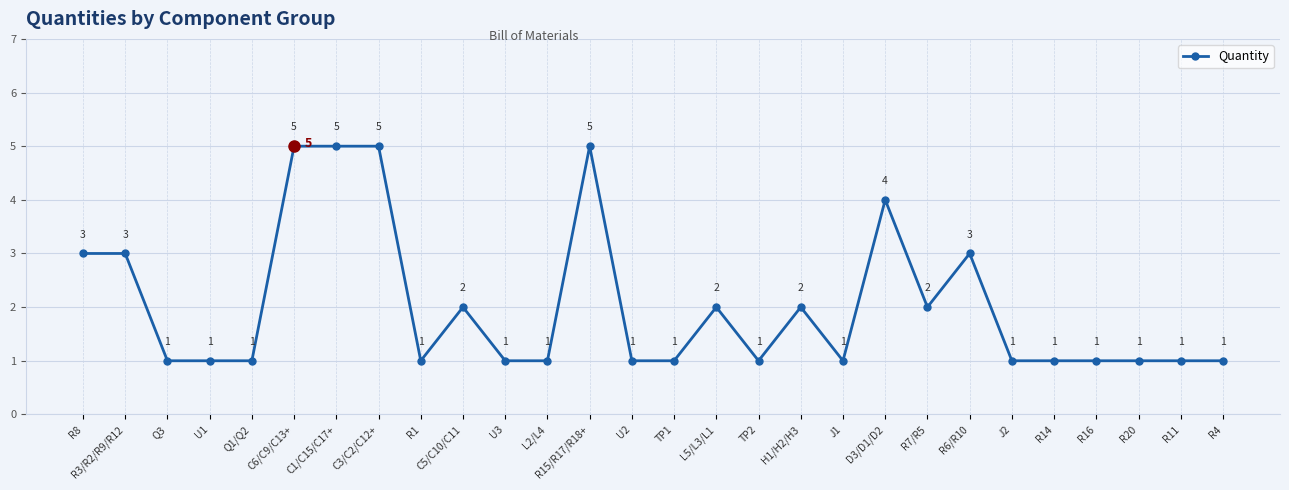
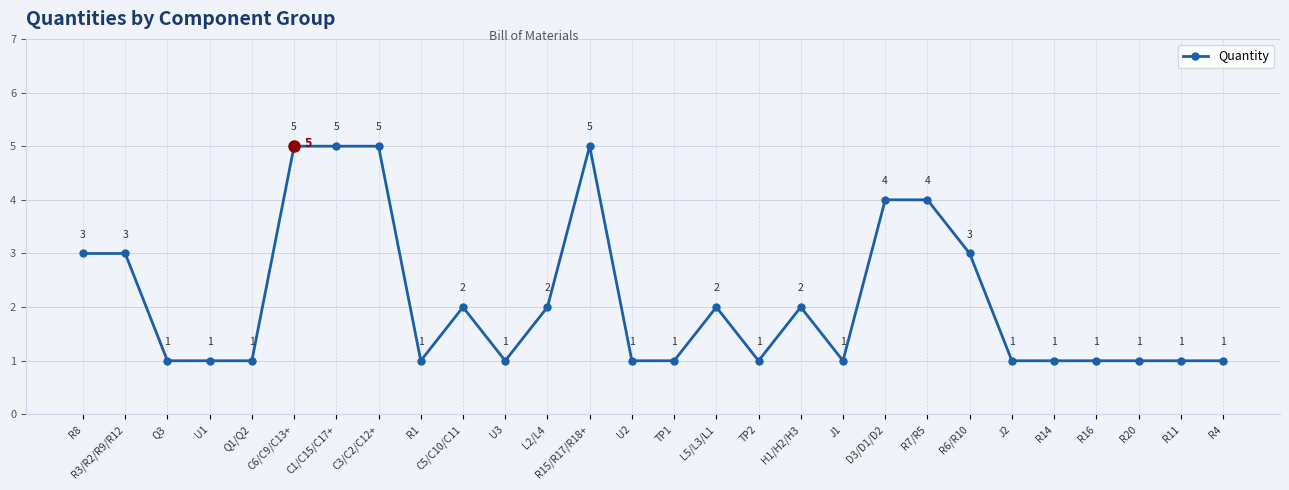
  {
    "Quantity": {
      "R8": 3,
      "R3/R2/R9/R12": 3,
      "Q3": 1,
      "U1": 1,
      "Q1/Q2": 1,
      "C1/C15/C17+": 5,
      "C3/C2/C12+": 5,
      "R1": 1,
      "C5/C10/C11": 2,
      "U3": 1,
-     "L2/L4": 1,
+     "L2/L4": 2,
      "R15/R17/R18+": 5,
      "U2": 1,
      "TP1": 1,
      "L5/L3/L1": 2,
      "TP2": 1,
      "H1/H2/H3": 2,
      "J1": 1,
      "D3/D1/D2": 4,
-     "R7/R5": 2,
+     "R7/R5": 4,
      "R6/R10": 3,
      "J2": 1,
      "R14": 1,
      "R16": 1,
      "R20": 1,
      "R11": 1,
      "R4": 1
    }
  }
